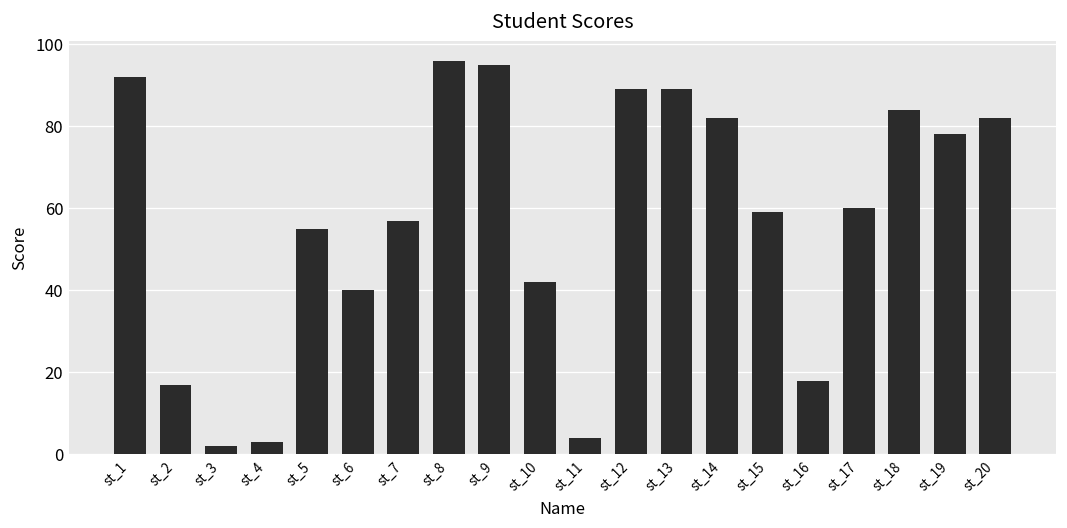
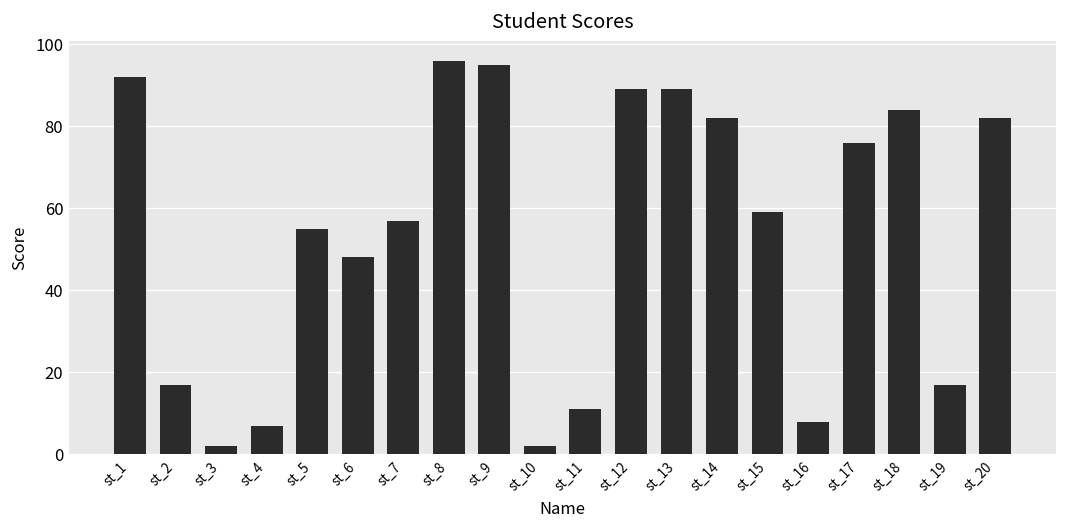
  {
    "st_1": 92,
    "st_2": 17,
    "st_3": 2,
-   "st_4": 3,
+   "st_4": 7,
    "st_5": 55,
-   "st_6": 40,
+   "st_6": 48,
    "st_7": 57,
    "st_8": 96,
    "st_9": 95,
-   "st_10": 42,
-   "st_11": 4,
+   "st_10": 2,
+   "st_11": 11,
    "st_12": 89,
    "st_13": 89,
    "st_14": 82,
    "st_15": 59,
-   "st_16": 18,
-   "st_17": 60,
+   "st_16": 8,
+   "st_17": 76,
    "st_18": 84,
-   "st_19": 78,
+   "st_19": 17,
    "st_20": 82
  }
